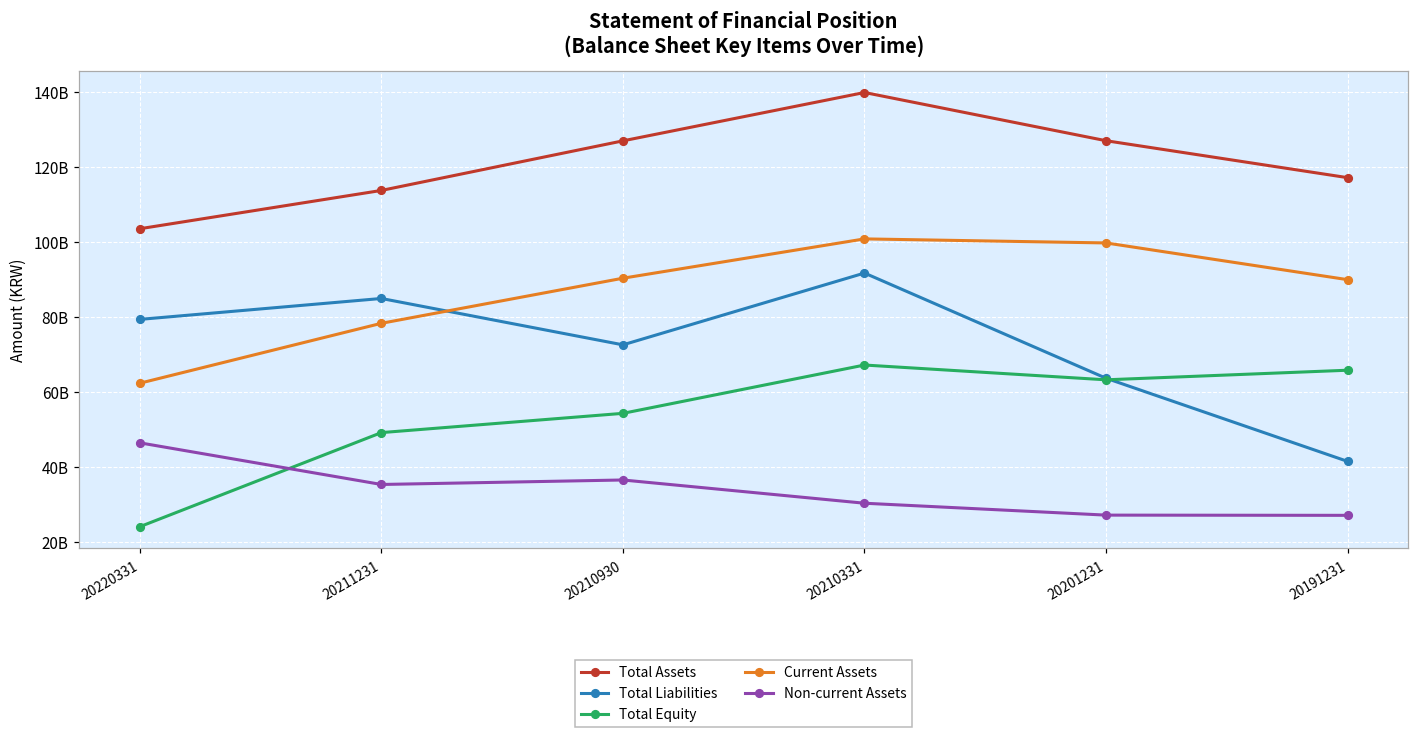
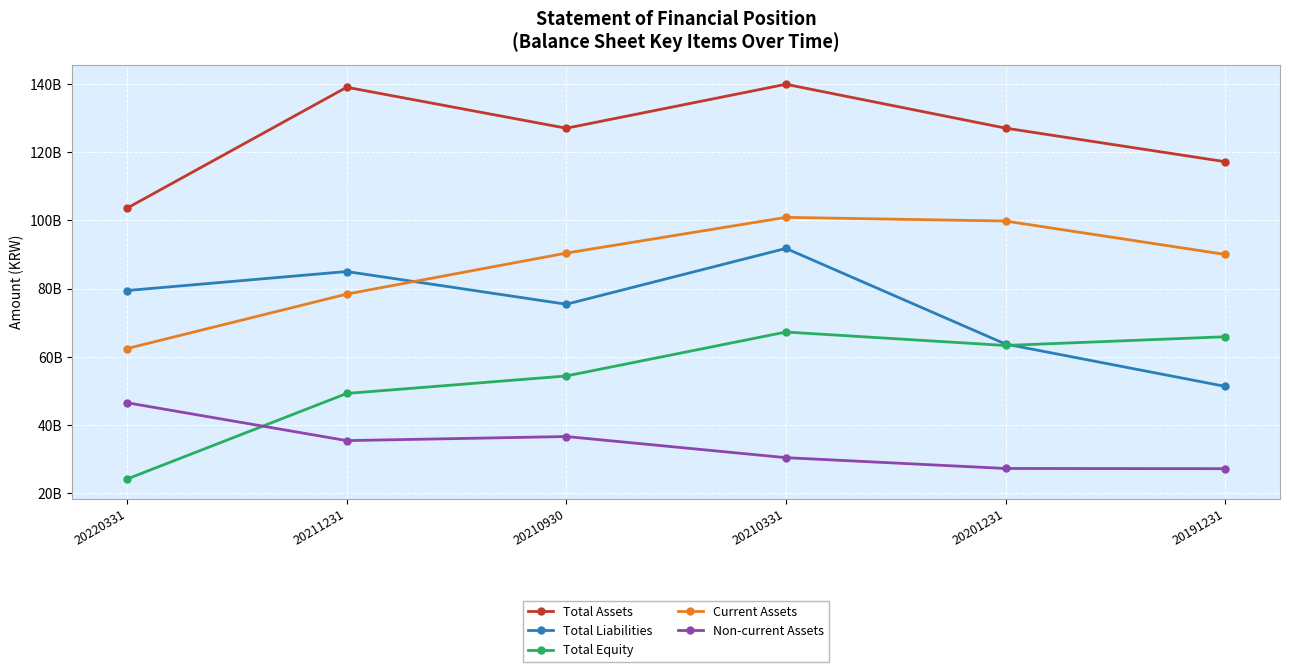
  {
    "Total Assets": {
      "20220331": 104000000000,
-     "20211231": 114000000000,
+     "20211231": 139000000000,
      "20210930": 127000000000,
      "20210331": 140000000000,
      "20201231": 127000000000,
      "20191231": 117000000000
    },
    "Total Liabilities": {
      "20220331": 79000000000,
      "20211231": 85000000000,
-     "20210930": 73000000000,
+     "20210930": 75000000000,
      "20210331": 92000000000,
-     "20191231": 42000000000
+     "20191231": 51000000000
    },
    "Total Equity": {
      "20220331": 24000000000,
      "20211231": 49000000000,
      "20210930": 54000000000,
      "20210331": 67000000000,
      "20191231": 66000000000
    },
    "Current Assets": {
      "20220331": 62000000000,
      "20211231": 78000000000,
      "20210930": 90000000000,
      "20210331": 101000000000,
      "20201231": 100000000000,
      "20191231": 90000000000
    },
    "Non-current Assets": {
      "20220331": 47000000000,
      "20211231": 35000000000,
      "20210930": 37000000000,
      "20210331": 30000000000,
      "20201231": 27000000000,
      "20191231": 27000000000
    }
  }
